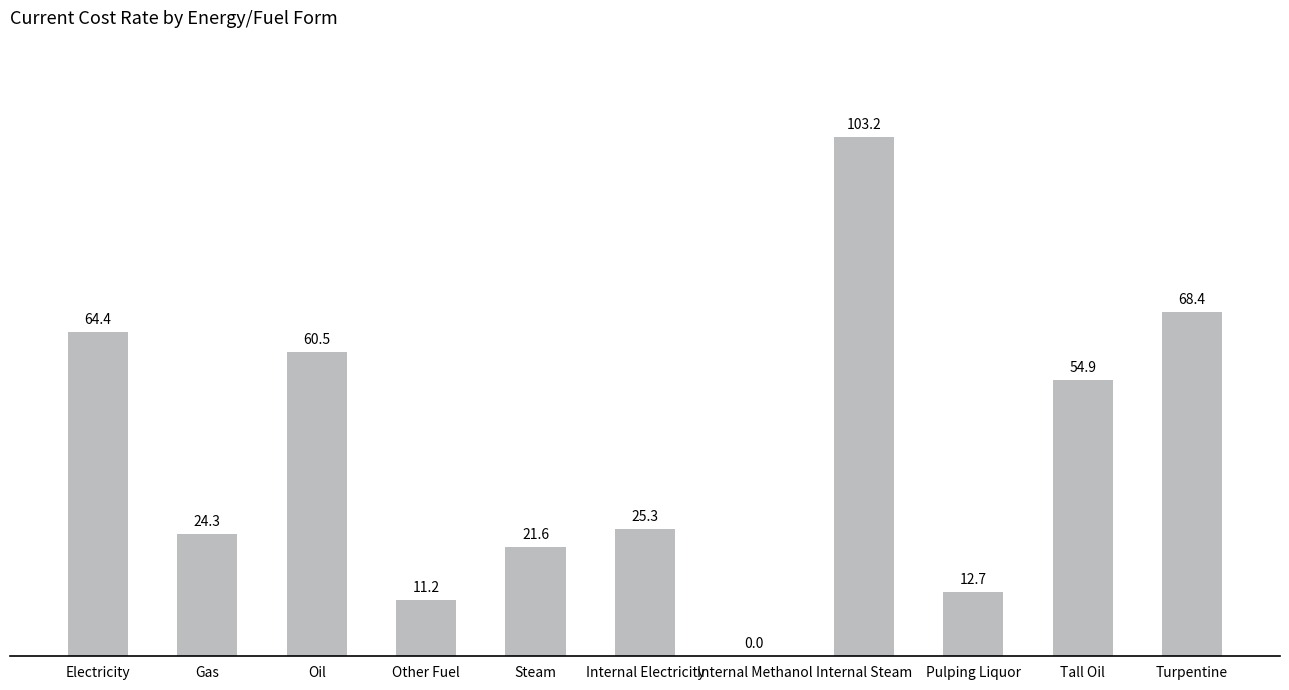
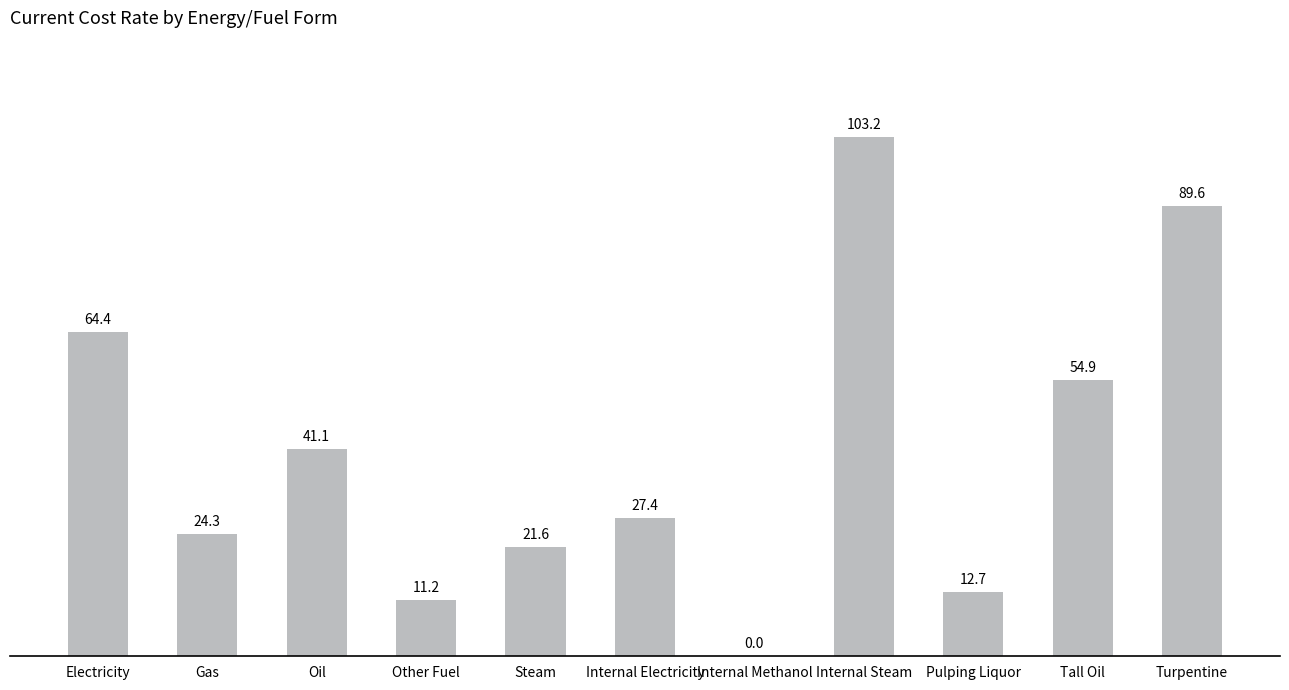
  {
    "Electricity": 64.4,
    "Gas": 24.3,
-   "Oil": 60.5,
+   "Oil": 41.1,
    "Other Fuel": 11.2,
    "Steam": 21.6,
-   "Internal Electricity": 25.3,
+   "Internal Electricity": 27.4,
    "Internal Methanol": 0.0,
    "Internal Steam": 103.2,
    "Pulping Liquor": 12.7,
    "Tall Oil": 54.9,
-   "Turpentine": 68.4
+   "Turpentine": 89.6
  }
